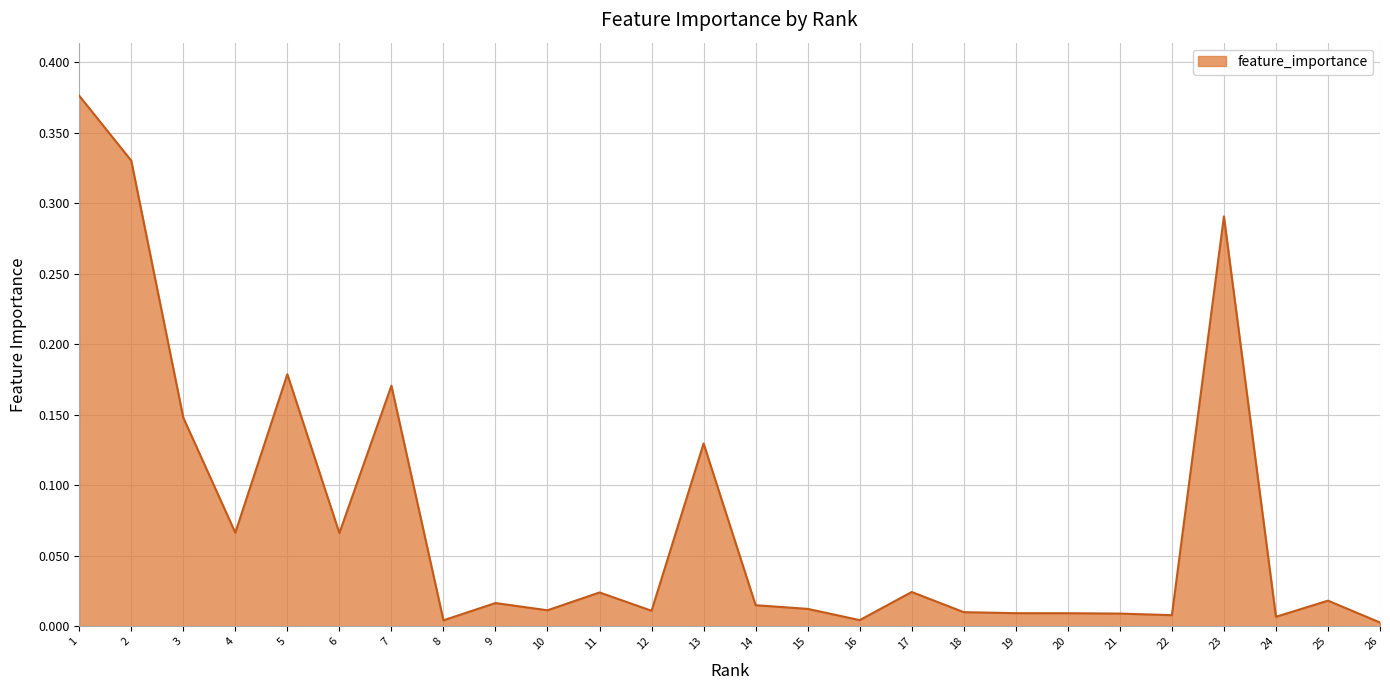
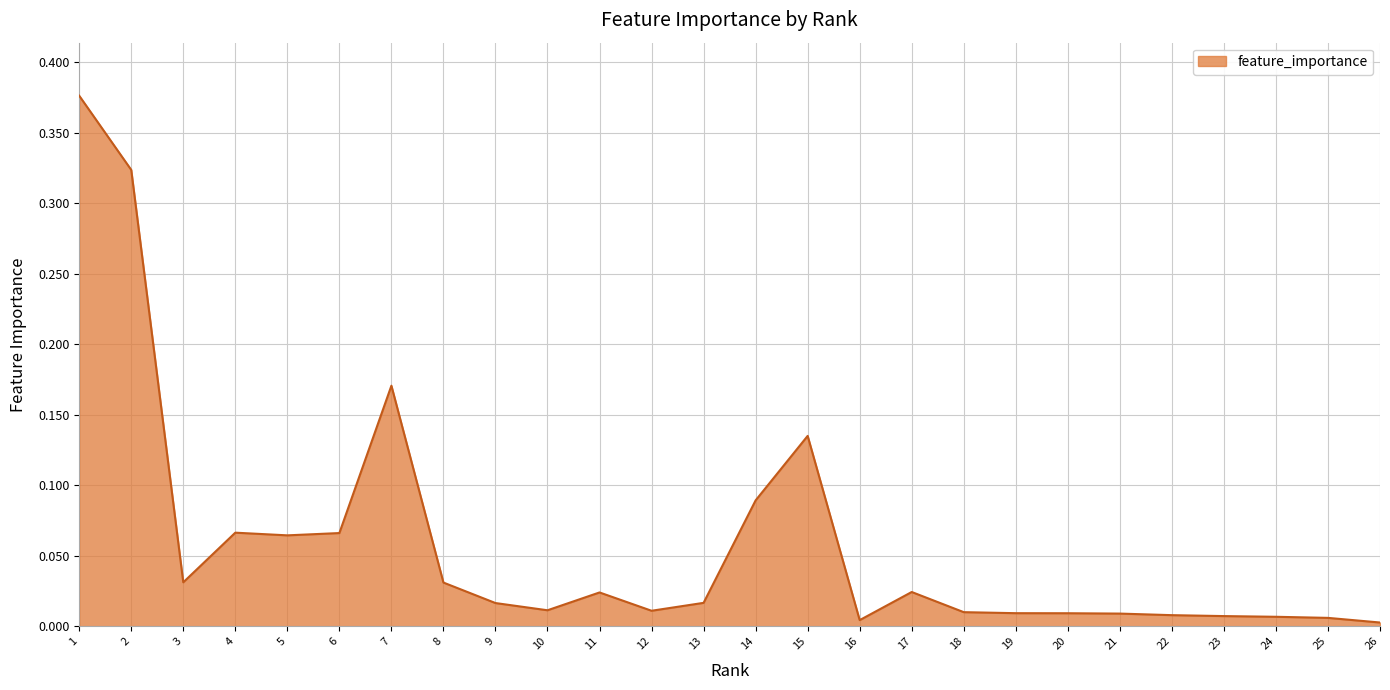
  {
    "1": 0.376,
-   "2": 0.330,
-   "3": 0.148,
+   "2": 0.324,
+   "3": 0.031,
    "4": 0.066,
-   "5": 0.179,
+   "5": 0.064,
    "6": 0.066,
    "7": 0.171,
-   "8": 0.004,
+   "8": 0.031,
    "9": 0.016,
    "10": 0.011,
    "11": 0.024,
    "12": 0.011,
-   "13": 0.130,
-   "14": 0.015,
-   "15": 0.012,
+   "13": 0.017,
+   "14": 0.089,
+   "15": 0.135,
    "16": 0.004,
    "17": 0.024,
    "18": 0.010,
    "19": 0.009,
    "20": 0.009,
    "21": 0.009,
    "22": 0.008,
-   "23": 0.291,
+   "23": 0.007,
    "24": 0.007,
-   "25": 0.018,
+   "25": 0.006,
    "26": 0.003
  }
